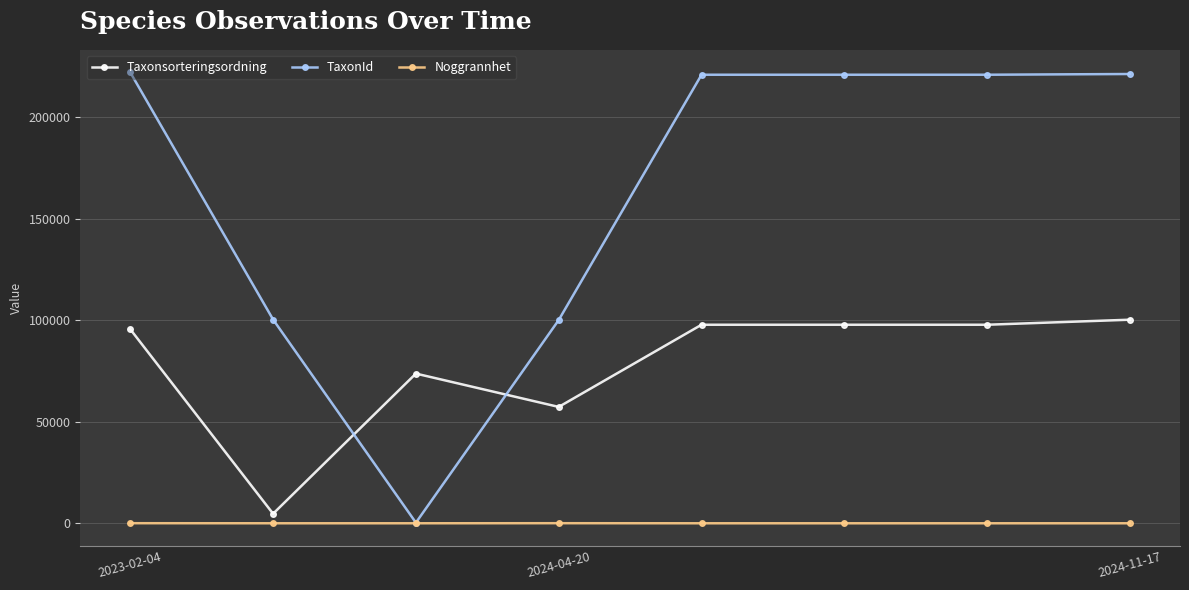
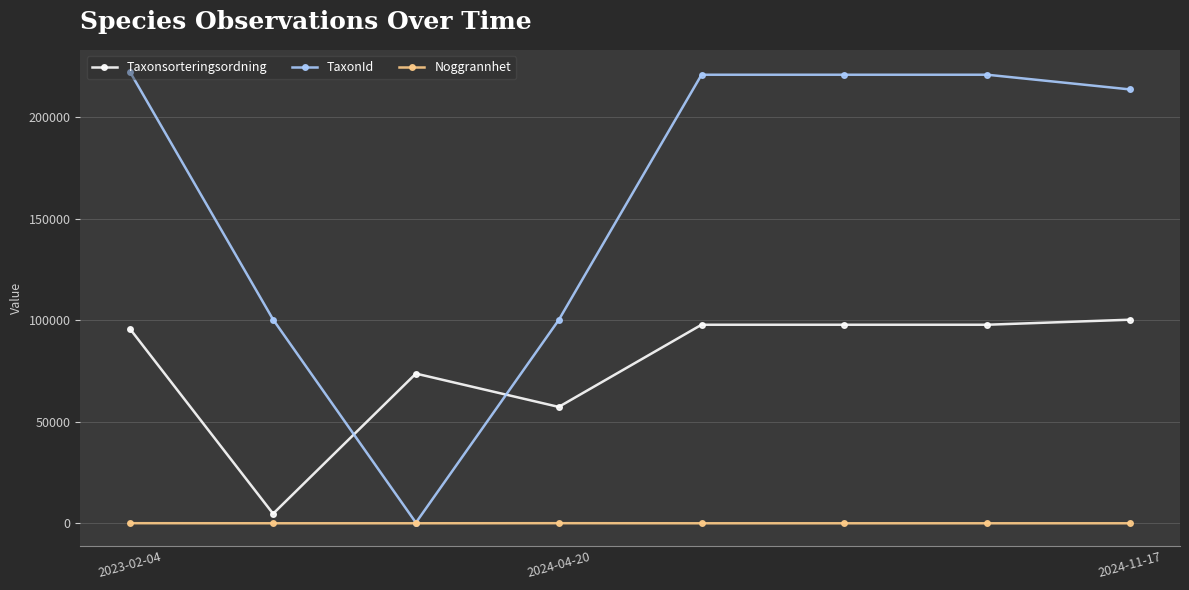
  {
    "Taxonsorteringsordning": {
      "2024-11-17": 100000
    },
    "TaxonId": {
-     "2024-11-17": 221000
+     "2024-11-17": 214000
    },
    "Noggrannhet": {
      "2024-11-17": 0
    }
  }
